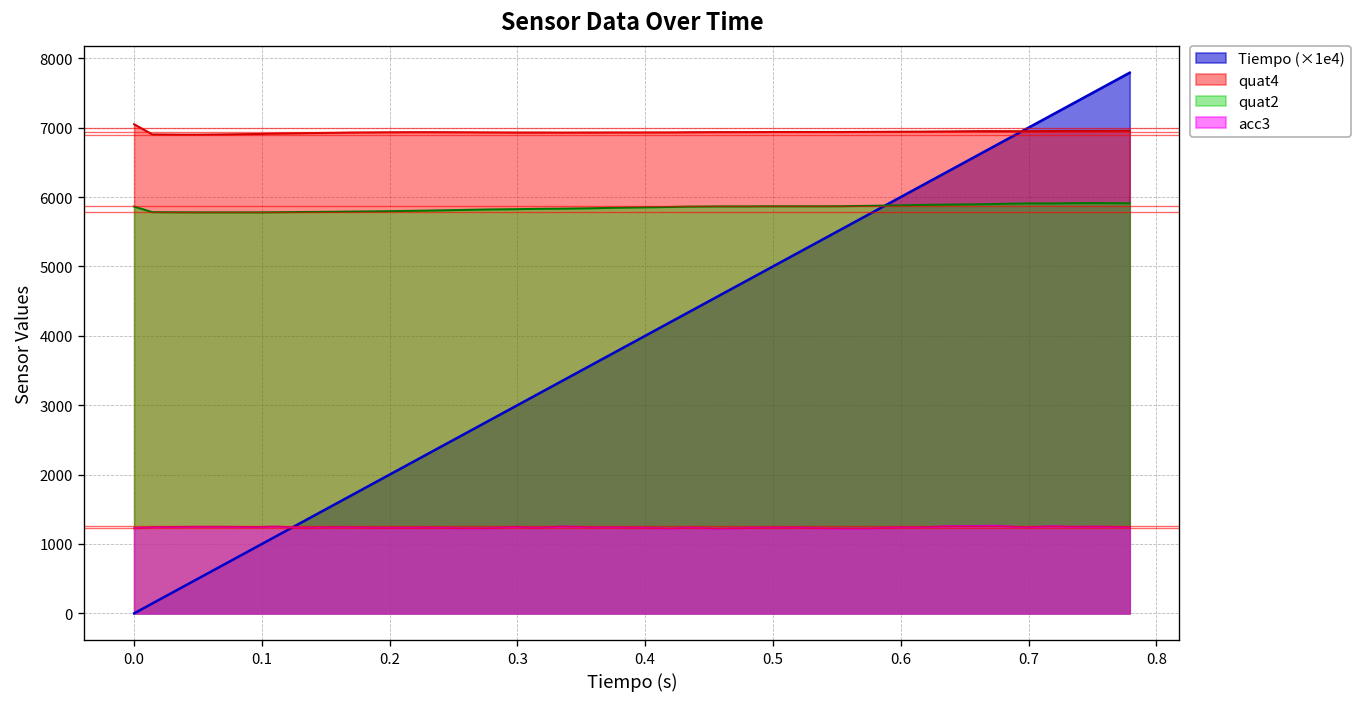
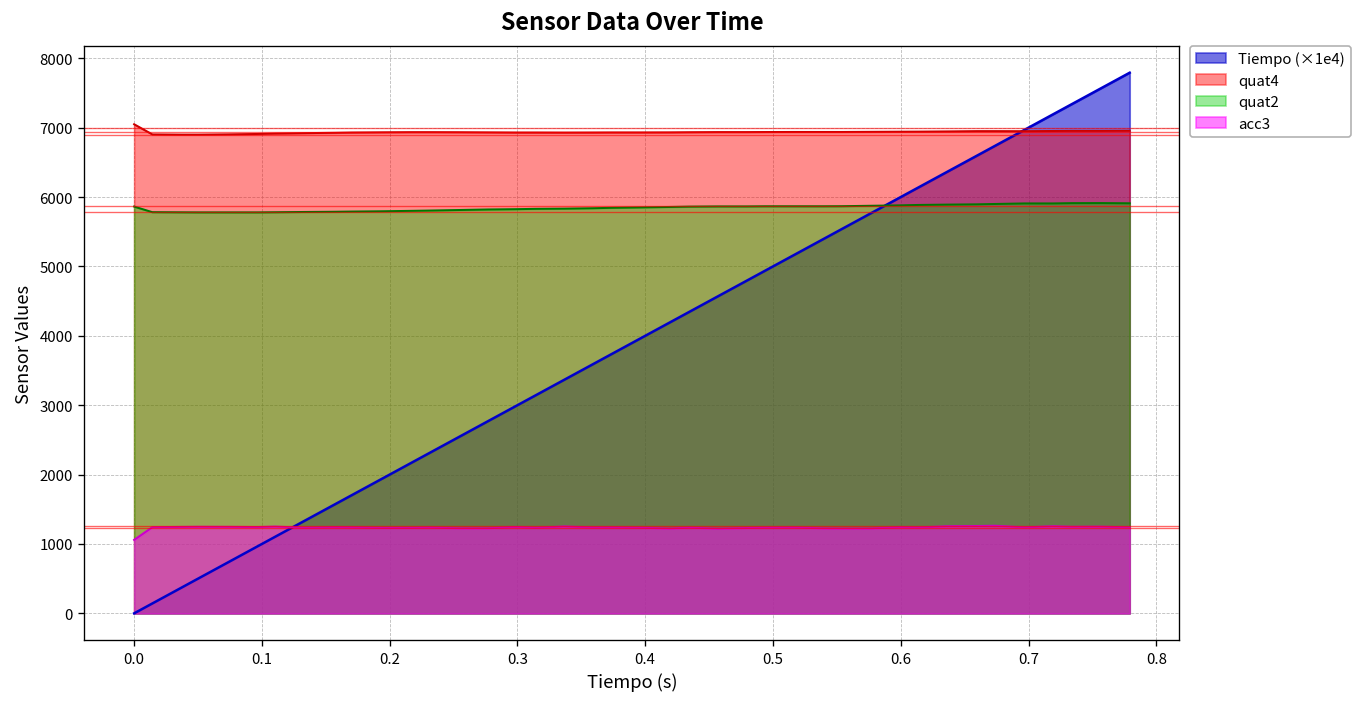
  {
    "Tiempo (×1e4)": {
      "0.0": 0
    },
    "quat4": {
      "0.0": 7000
    },
    "quat2": {
      "0.0": 5900
    },
    "acc3": {
-     "0.0": 1200
+     "0.0": 1100
    }
  }
